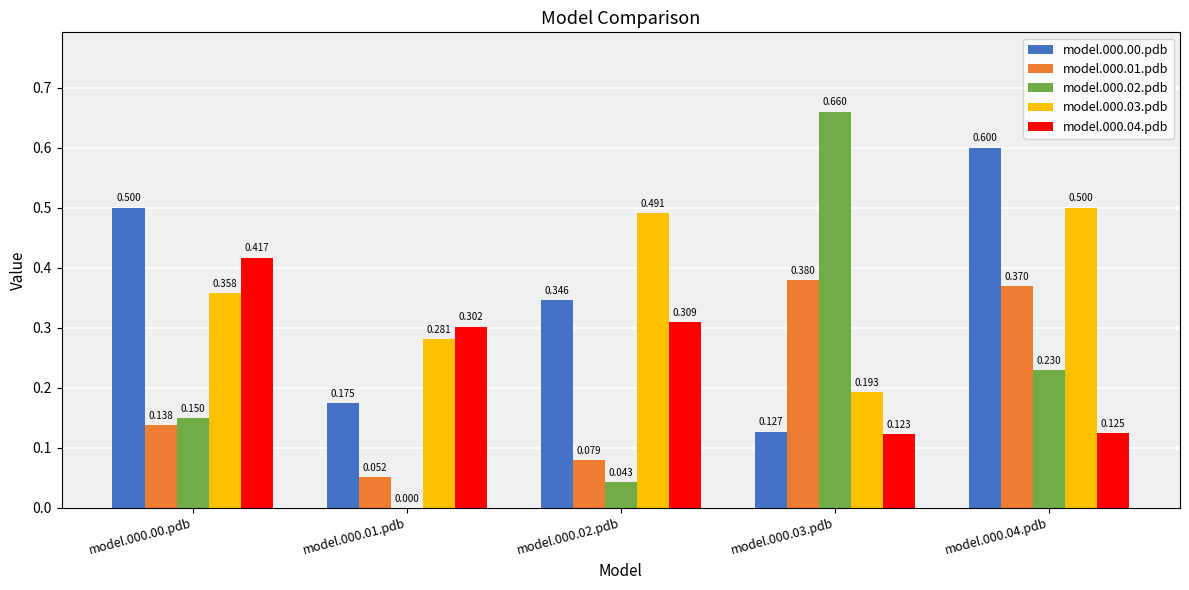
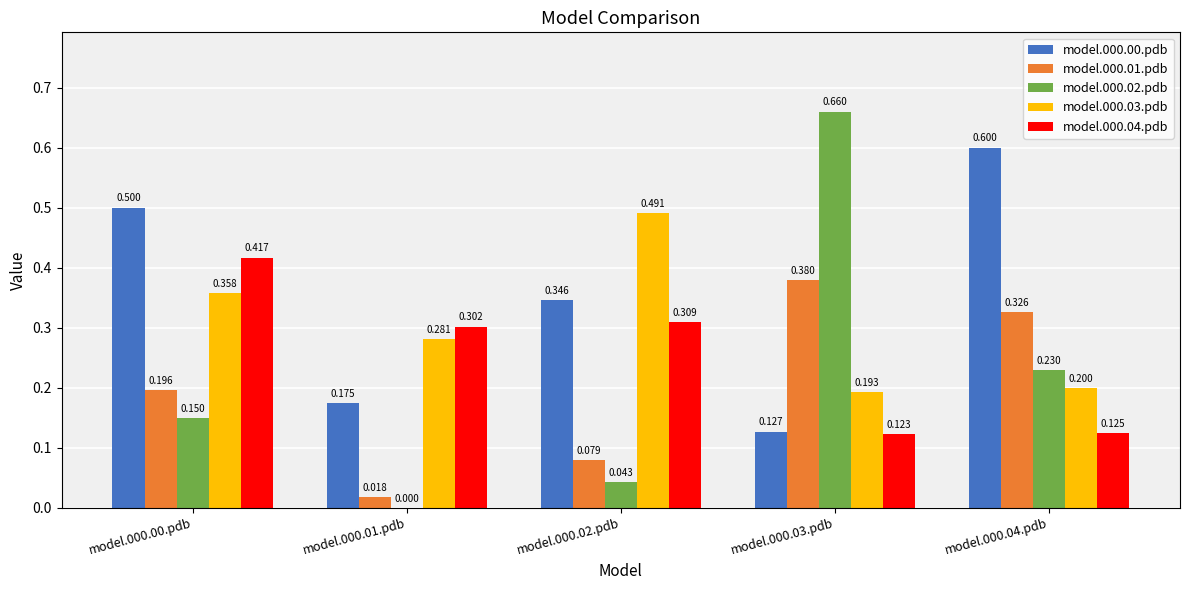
  {
    "model.000.00.pdb": {
      "model.000.00.pdb": 0.500,
      "model.000.01.pdb": 0.175,
      "model.000.02.pdb": 0.346,
      "model.000.03.pdb": 0.127,
      "model.000.04.pdb": 0.600
    },
    "model.000.01.pdb": {
-     "model.000.00.pdb": 0.138,
-     "model.000.01.pdb": 0.052,
+     "model.000.00.pdb": 0.196,
+     "model.000.01.pdb": 0.018,
      "model.000.02.pdb": 0.079,
      "model.000.03.pdb": 0.380,
-     "model.000.04.pdb": 0.370
+     "model.000.04.pdb": 0.326
    },
    "model.000.02.pdb": {
      "model.000.00.pdb": 0.150,
      "model.000.01.pdb": 0.000,
      "model.000.02.pdb": 0.043,
      "model.000.03.pdb": 0.660,
      "model.000.04.pdb": 0.230
    },
    "model.000.03.pdb": {
      "model.000.00.pdb": 0.358,
      "model.000.01.pdb": 0.281,
      "model.000.02.pdb": 0.491,
      "model.000.03.pdb": 0.193,
-     "model.000.04.pdb": 0.500
+     "model.000.04.pdb": 0.200
    },
    "model.000.04.pdb": {
      "model.000.00.pdb": 0.417,
      "model.000.01.pdb": 0.302,
      "model.000.02.pdb": 0.309,
      "model.000.03.pdb": 0.123,
      "model.000.04.pdb": 0.125
    }
  }
